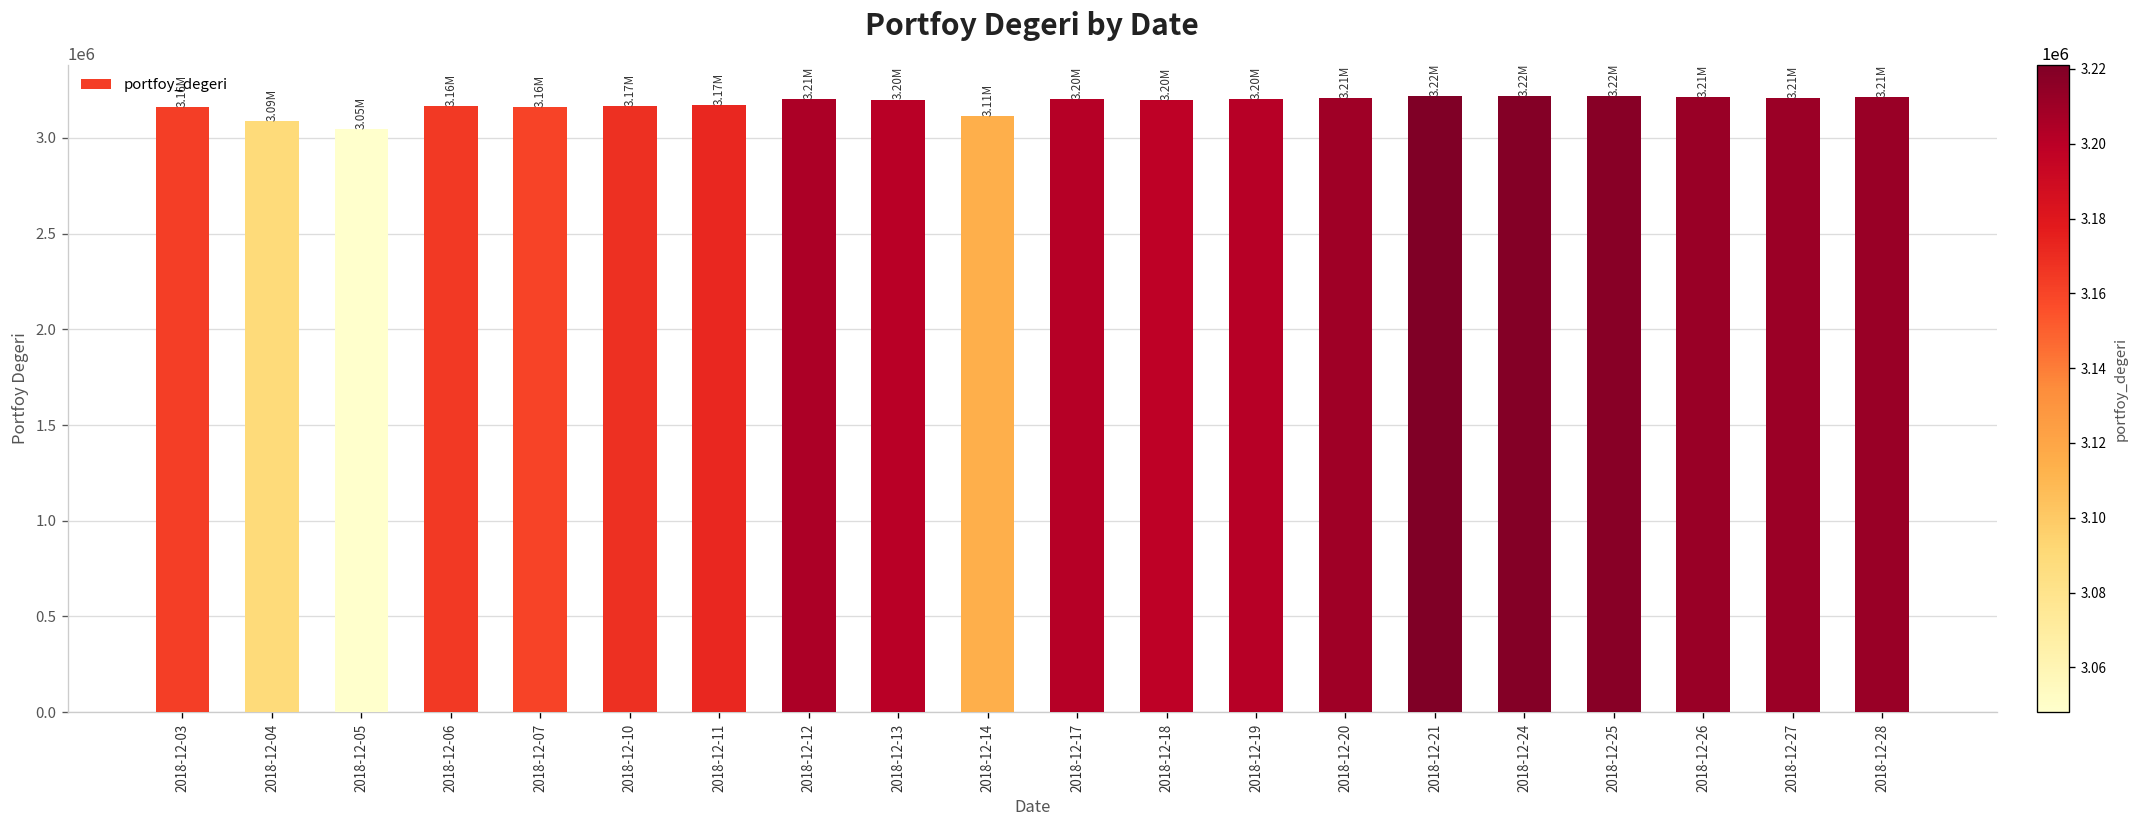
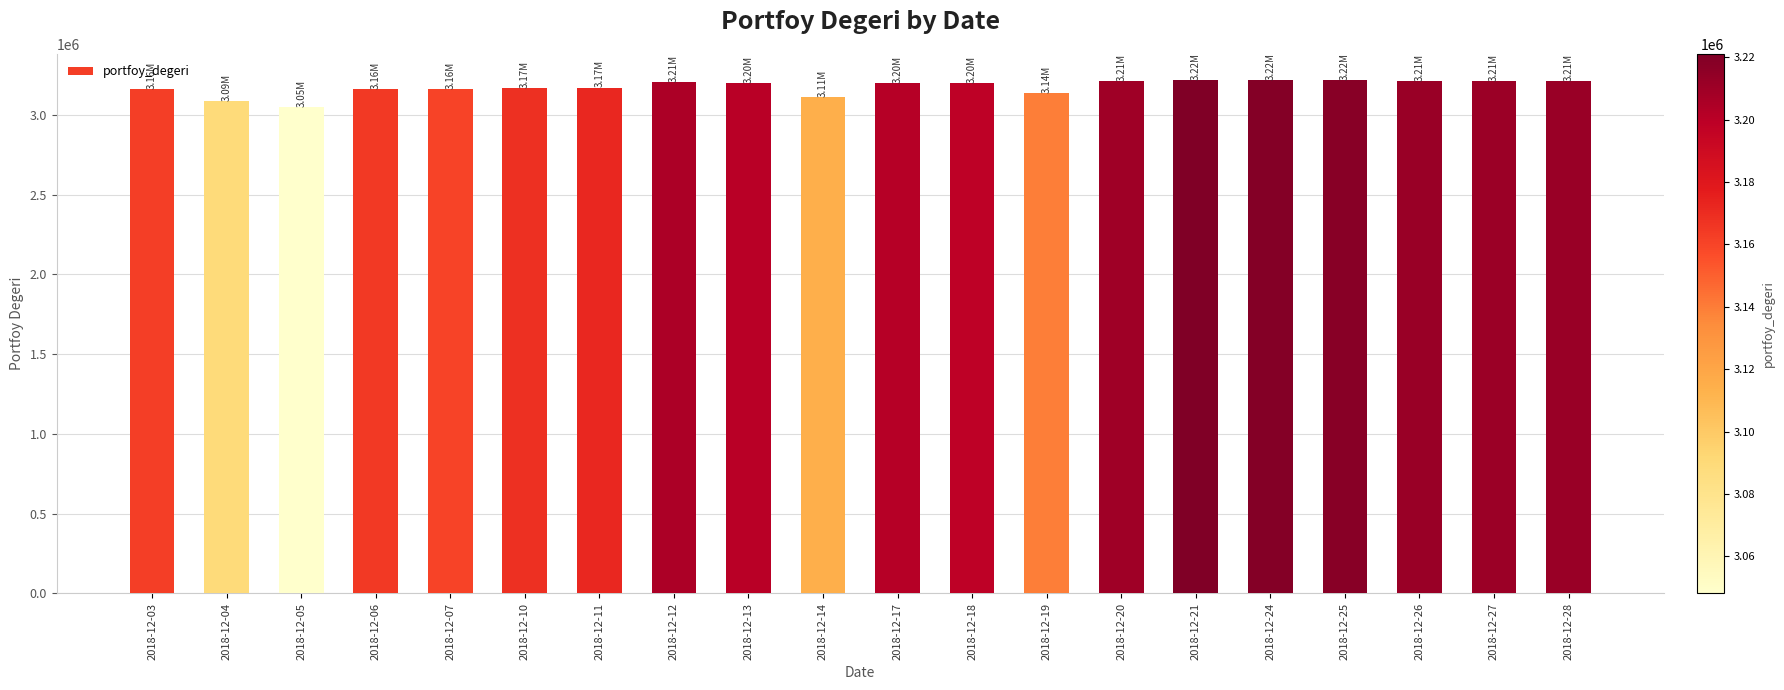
  {
    "2018-12-03": "3.16M",
    "2018-12-04": "3.09M",
    "2018-12-05": "3.05M",
    "2018-12-06": "3.16M",
    "2018-12-07": "3.16M",
    "2018-12-10": "3.17M",
    "2018-12-11": "3.17M",
    "2018-12-12": "3.21M",
    "2018-12-13": "3.20M",
    "2018-12-14": "3.11M",
    "2018-12-17": "3.20M",
    "2018-12-18": "3.20M",
-   "2018-12-19": "3.20M",
+   "2018-12-19": "3.14M",
    "2018-12-20": "3.21M",
    "2018-12-21": "3.22M",
    "2018-12-24": "3.22M",
    "2018-12-25": "3.22M",
    "2018-12-26": "3.21M",
    "2018-12-27": "3.21M",
    "2018-12-28": "3.21M"
  }
